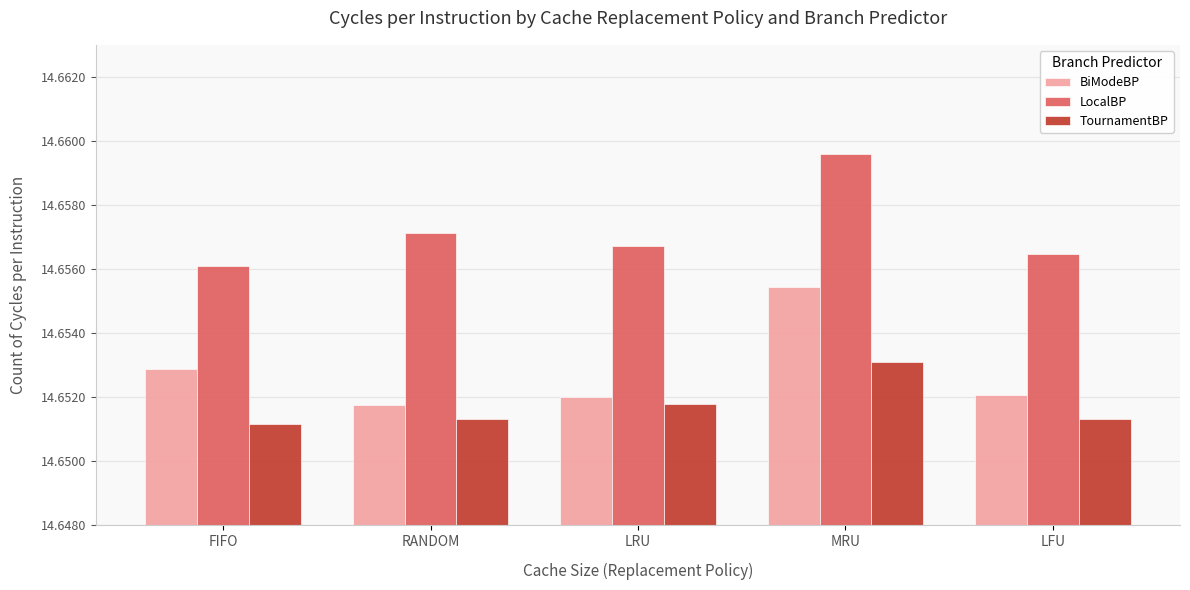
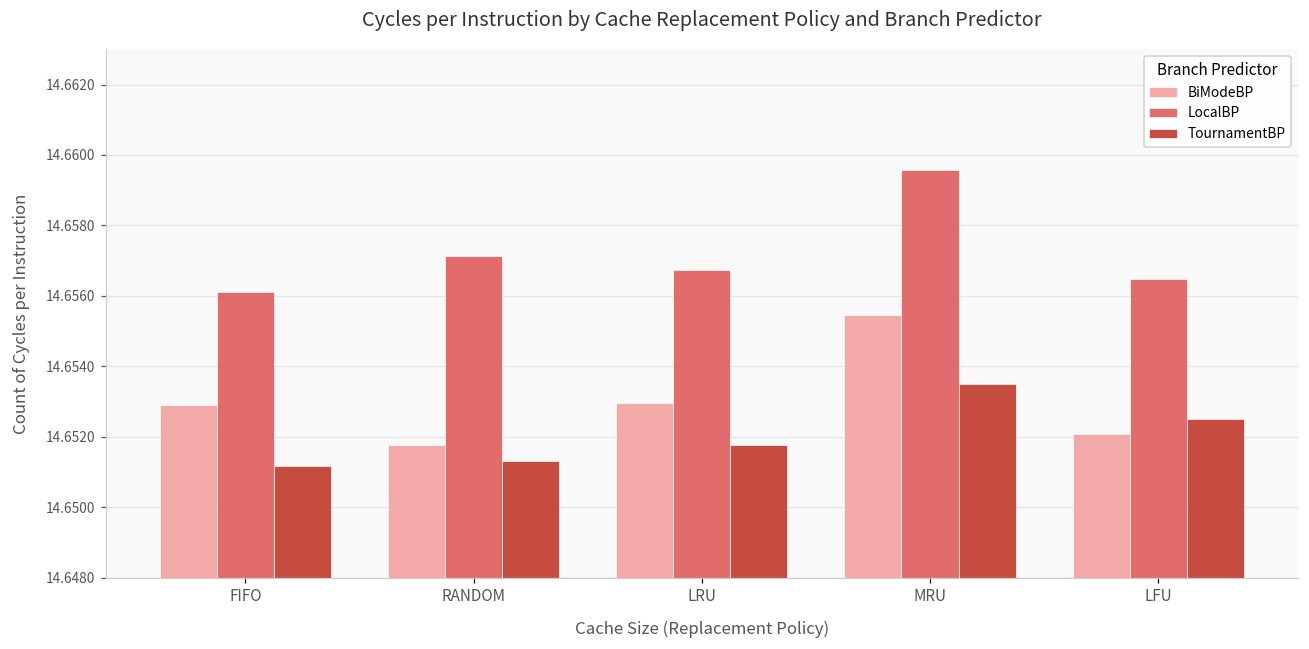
  {
    "BiModeBP": {
      "FIFO": 14.6529,
      "RANDOM": 14.6518,
-     "LRU": 14.6520,
+     "LRU": 14.6530,
      "MRU": 14.6555,
      "LFU": 14.6521
    },
    "LocalBP": {
      "FIFO": 14.6561,
      "RANDOM": 14.6571,
      "LRU": 14.6567,
      "MRU": 14.6596,
      "LFU": 14.6565
    },
    "TournamentBP": {
      "FIFO": 14.6512,
      "RANDOM": 14.6513,
      "LRU": 14.6518,
-     "MRU": 14.6531,
-     "LFU": 14.6513
+     "MRU": 14.6535,
+     "LFU": 14.6525
    }
  }
